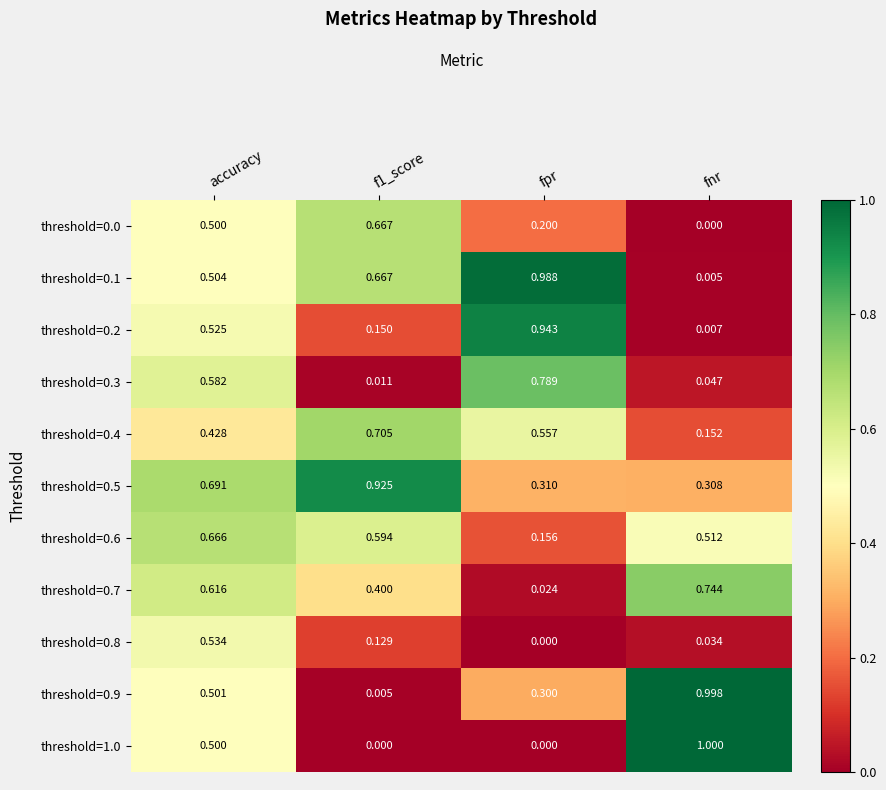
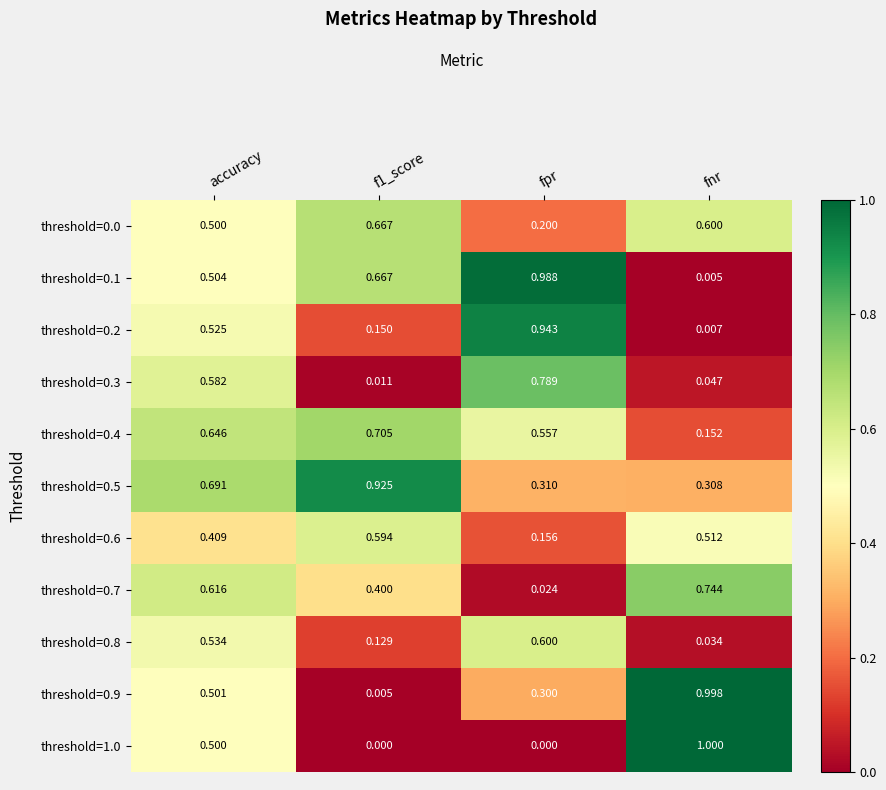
  {
    "threshold=0.0": {
      "accuracy": 0.500,
      "f1_score": 0.667,
      "fpr": 0.200,
-     "fnr": 0.000
+     "fnr": 0.600
    },
    "threshold=0.1": {
      "accuracy": 0.504,
      "f1_score": 0.667,
      "fpr": 0.988,
      "fnr": 0.005
    },
    "threshold=0.2": {
      "accuracy": 0.525,
      "f1_score": 0.150,
      "fpr": 0.943,
      "fnr": 0.007
    },
    "threshold=0.3": {
      "accuracy": 0.582,
      "f1_score": 0.011,
      "fpr": 0.789,
      "fnr": 0.047
    },
    "threshold=0.4": {
-     "accuracy": 0.428,
+     "accuracy": 0.646,
      "f1_score": 0.705,
      "fpr": 0.557,
      "fnr": 0.152
    },
    "threshold=0.5": {
      "accuracy": 0.691,
      "f1_score": 0.925,
      "fpr": 0.310,
      "fnr": 0.308
    },
    "threshold=0.6": {
-     "accuracy": 0.666,
+     "accuracy": 0.409,
      "f1_score": 0.594,
      "fpr": 0.156,
      "fnr": 0.512
    },
    "threshold=0.7": {
      "accuracy": 0.616,
      "f1_score": 0.400,
      "fpr": 0.024,
      "fnr": 0.744
    },
    "threshold=0.8": {
      "accuracy": 0.534,
      "f1_score": 0.129,
-     "fpr": 0.000,
+     "fpr": 0.600,
      "fnr": 0.034
    },
    "threshold=0.9": {
      "accuracy": 0.501,
      "f1_score": 0.005,
      "fpr": 0.300,
      "fnr": 0.998
    },
    "threshold=1.0": {
      "accuracy": 0.500,
      "f1_score": 0.000,
      "fpr": 0.000,
      "fnr": 1.000
    }
  }
